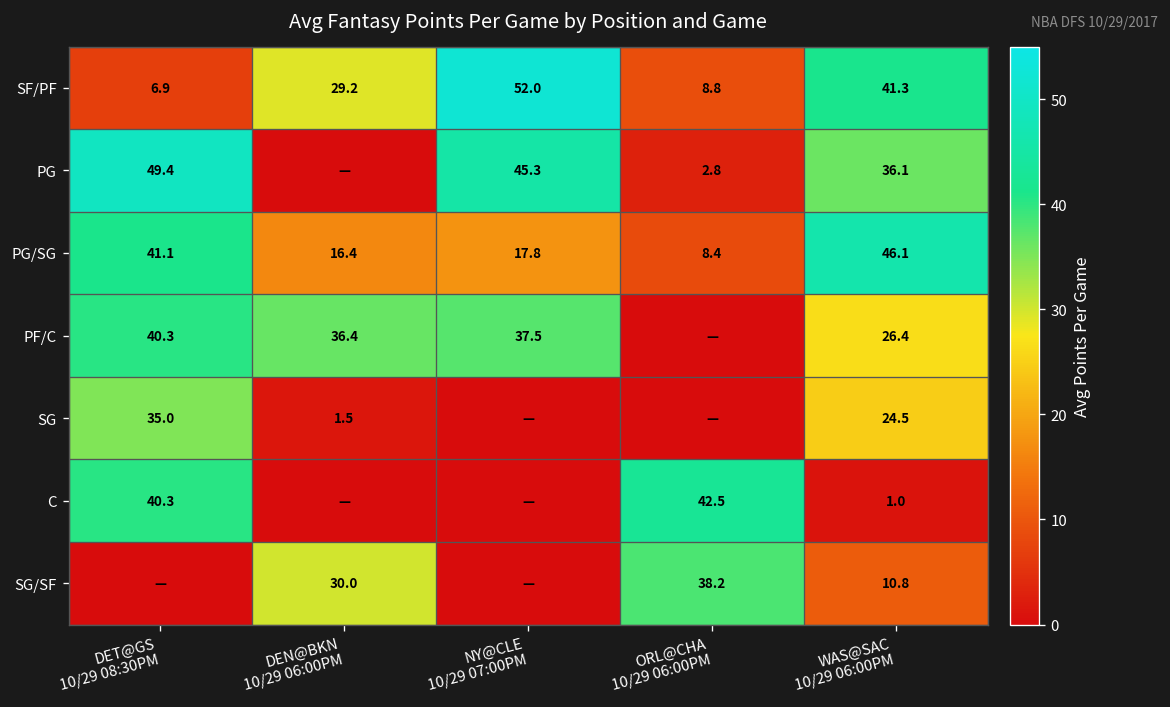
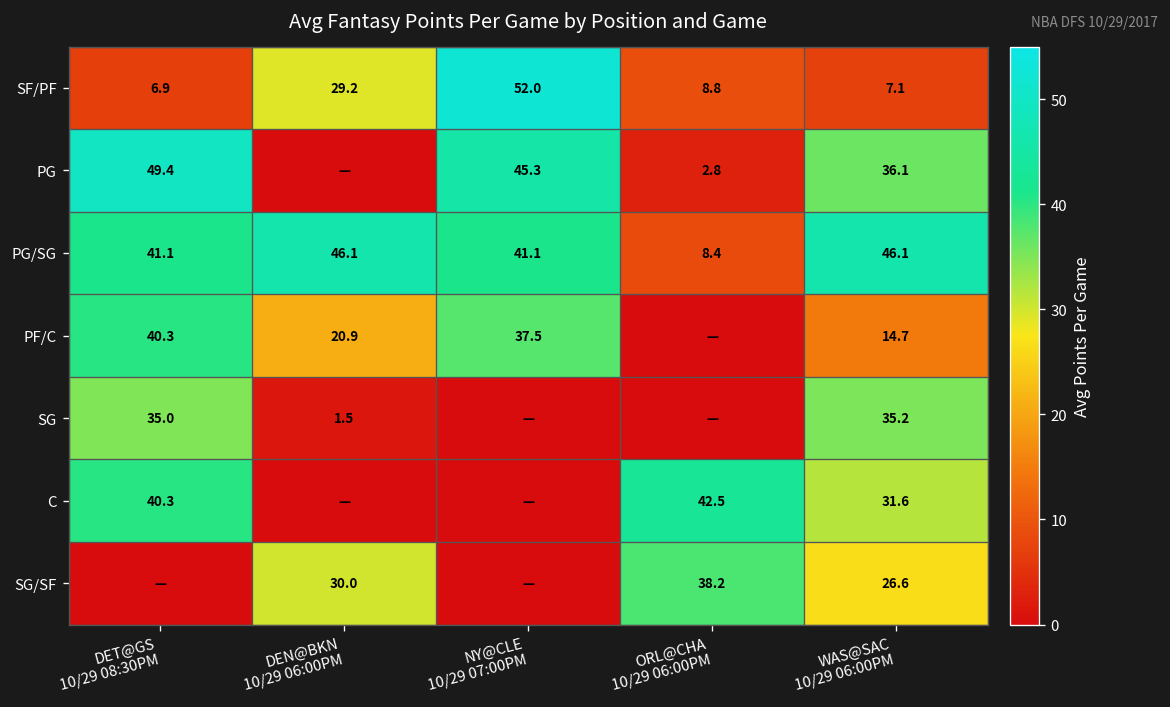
  {
    "SF/PF": {
      "DET@GS 10/29 08:30PM": 6.9,
      "DEN@BKN 10/29 06:00PM": 29.2,
      "NY@CLE 10/29 07:00PM": 52.0,
      "ORL@CHA 10/29 06:00PM": 8.8,
-     "WAS@SAC 10/29 06:00PM": 41.3
+     "WAS@SAC 10/29 06:00PM": 7.1
    },
    "PG": {
      "DET@GS 10/29 08:30PM": 49.4,
      "NY@CLE 10/29 07:00PM": 45.3,
      "ORL@CHA 10/29 06:00PM": 2.8,
      "WAS@SAC 10/29 06:00PM": 36.1
    },
    "PG/SG": {
      "DET@GS 10/29 08:30PM": 41.1,
-     "DEN@BKN 10/29 06:00PM": 16.4,
-     "NY@CLE 10/29 07:00PM": 17.8,
+     "DEN@BKN 10/29 06:00PM": 46.1,
+     "NY@CLE 10/29 07:00PM": 41.1,
      "ORL@CHA 10/29 06:00PM": 8.4,
      "WAS@SAC 10/29 06:00PM": 46.1
    },
    "PF/C": {
      "DET@GS 10/29 08:30PM": 40.3,
-     "DEN@BKN 10/29 06:00PM": 36.4,
+     "DEN@BKN 10/29 06:00PM": 20.9,
      "NY@CLE 10/29 07:00PM": 37.5,
-     "WAS@SAC 10/29 06:00PM": 26.4
+     "WAS@SAC 10/29 06:00PM": 14.7
    },
    "SG": {
      "DET@GS 10/29 08:30PM": 35.0,
      "DEN@BKN 10/29 06:00PM": 1.5,
-     "WAS@SAC 10/29 06:00PM": 24.5
+     "WAS@SAC 10/29 06:00PM": 35.2
    },
    "C": {
      "DET@GS 10/29 08:30PM": 40.3,
      "ORL@CHA 10/29 06:00PM": 42.5,
-     "WAS@SAC 10/29 06:00PM": 1.0
+     "WAS@SAC 10/29 06:00PM": 31.6
    },
    "SG/SF": {
      "DEN@BKN 10/29 06:00PM": 30.0,
      "ORL@CHA 10/29 06:00PM": 38.2,
-     "WAS@SAC 10/29 06:00PM": 10.8
+     "WAS@SAC 10/29 06:00PM": 26.6
    }
  }
